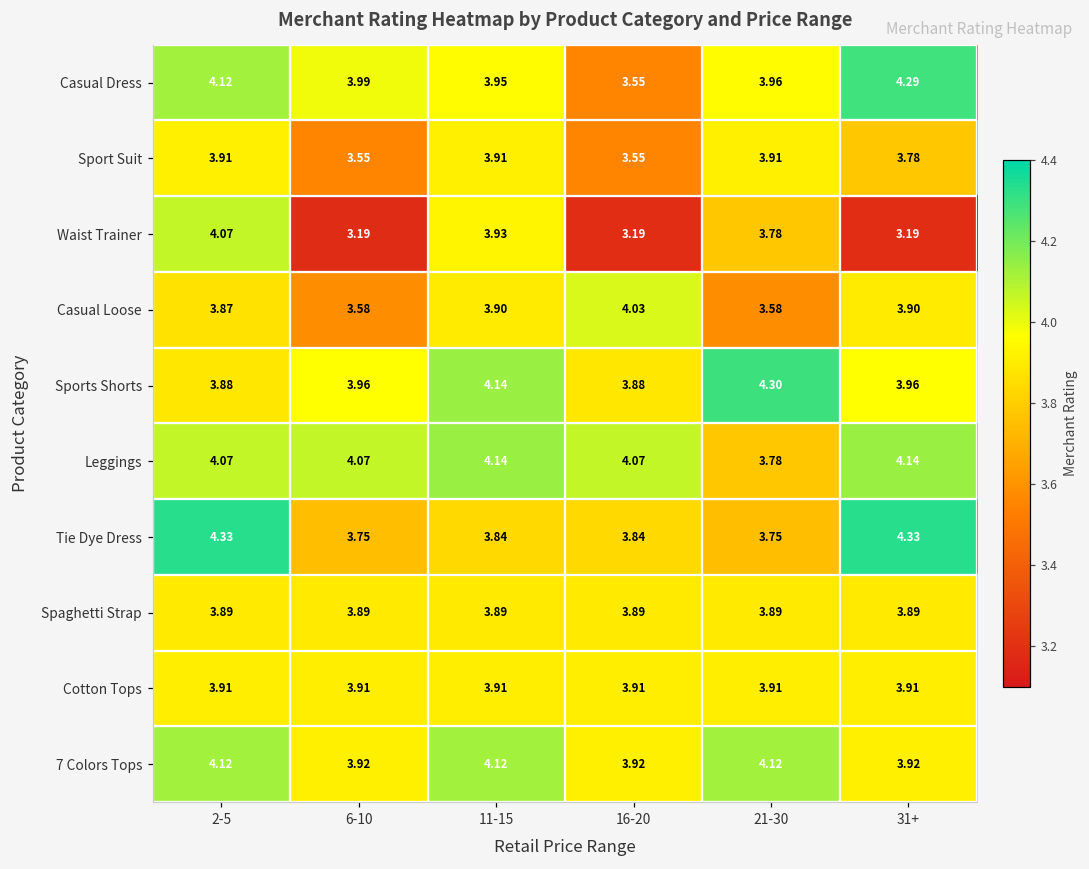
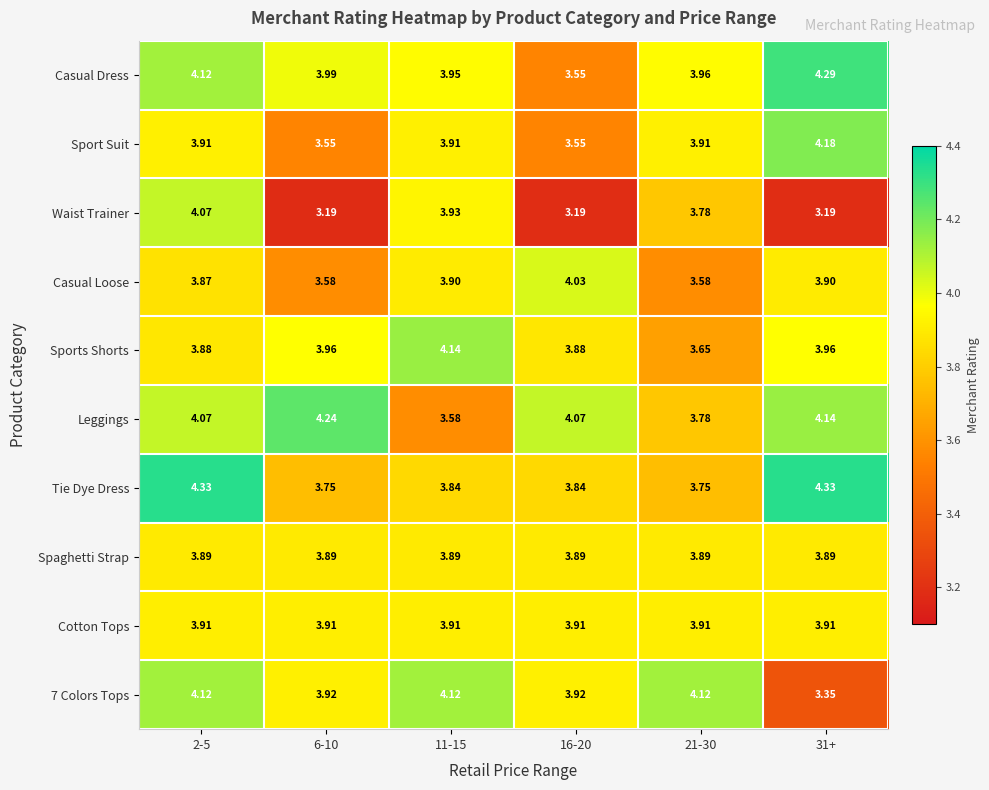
  {
    "Casual Dress": {
      "2-5": 4.12,
      "6-10": 3.99,
      "11-15": 3.95,
      "16-20": 3.55,
      "21-30": 3.96,
      "31+": 4.29
    },
    "Sport Suit": {
      "2-5": 3.91,
      "6-10": 3.55,
      "11-15": 3.91,
      "16-20": 3.55,
      "21-30": 3.91,
-     "31+": 3.78
+     "31+": 4.18
    },
    "Waist Trainer": {
      "2-5": 4.07,
      "6-10": 3.19,
      "11-15": 3.93,
      "16-20": 3.19,
      "21-30": 3.78,
      "31+": 3.19
    },
    "Casual Loose": {
      "2-5": 3.87,
      "6-10": 3.58,
      "11-15": 3.90,
      "16-20": 4.03,
      "21-30": 3.58,
      "31+": 3.90
    },
    "Sports Shorts": {
      "2-5": 3.88,
      "6-10": 3.96,
      "11-15": 4.14,
      "16-20": 3.88,
-     "21-30": 4.30,
+     "21-30": 3.65,
      "31+": 3.96
    },
    "Leggings": {
      "2-5": 4.07,
-     "6-10": 4.07,
-     "11-15": 4.14,
+     "6-10": 4.24,
+     "11-15": 3.58,
      "16-20": 4.07,
      "21-30": 3.78,
      "31+": 4.14
    },
    "Tie Dye Dress": {
      "2-5": 4.33,
      "6-10": 3.75,
      "11-15": 3.84,
      "16-20": 3.84,
      "21-30": 3.75,
      "31+": 4.33
    },
    "Spaghetti Strap": {
      "2-5": 3.89,
      "6-10": 3.89,
      "11-15": 3.89,
      "16-20": 3.89,
      "21-30": 3.89,
      "31+": 3.89
    },
    "Cotton Tops": {
      "2-5": 3.91,
      "6-10": 3.91,
      "11-15": 3.91,
      "16-20": 3.91,
      "21-30": 3.91,
      "31+": 3.91
    },
    "7 Colors Tops": {
      "2-5": 4.12,
      "6-10": 3.92,
      "11-15": 4.12,
      "16-20": 3.92,
      "21-30": 4.12,
-     "31+": 3.92
+     "31+": 3.35
    }
  }
